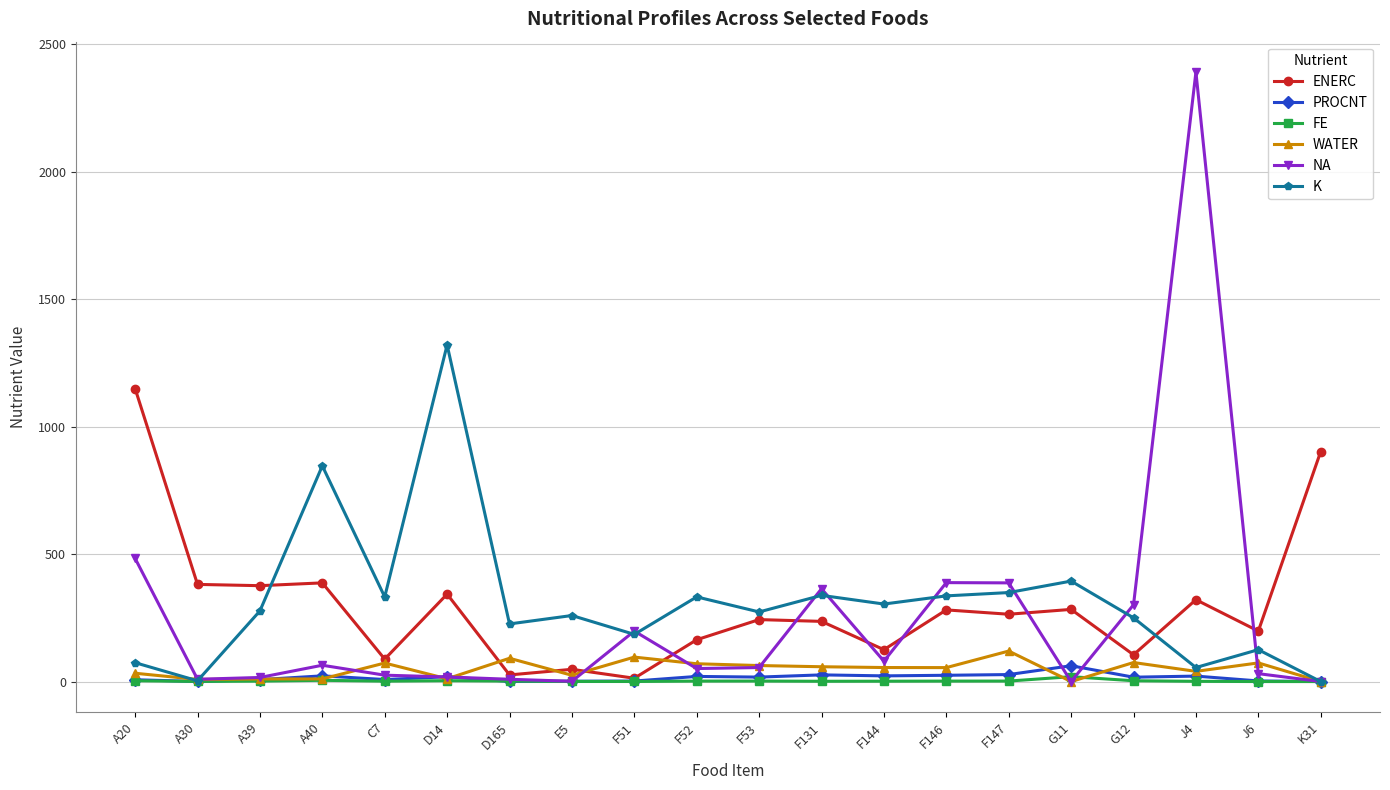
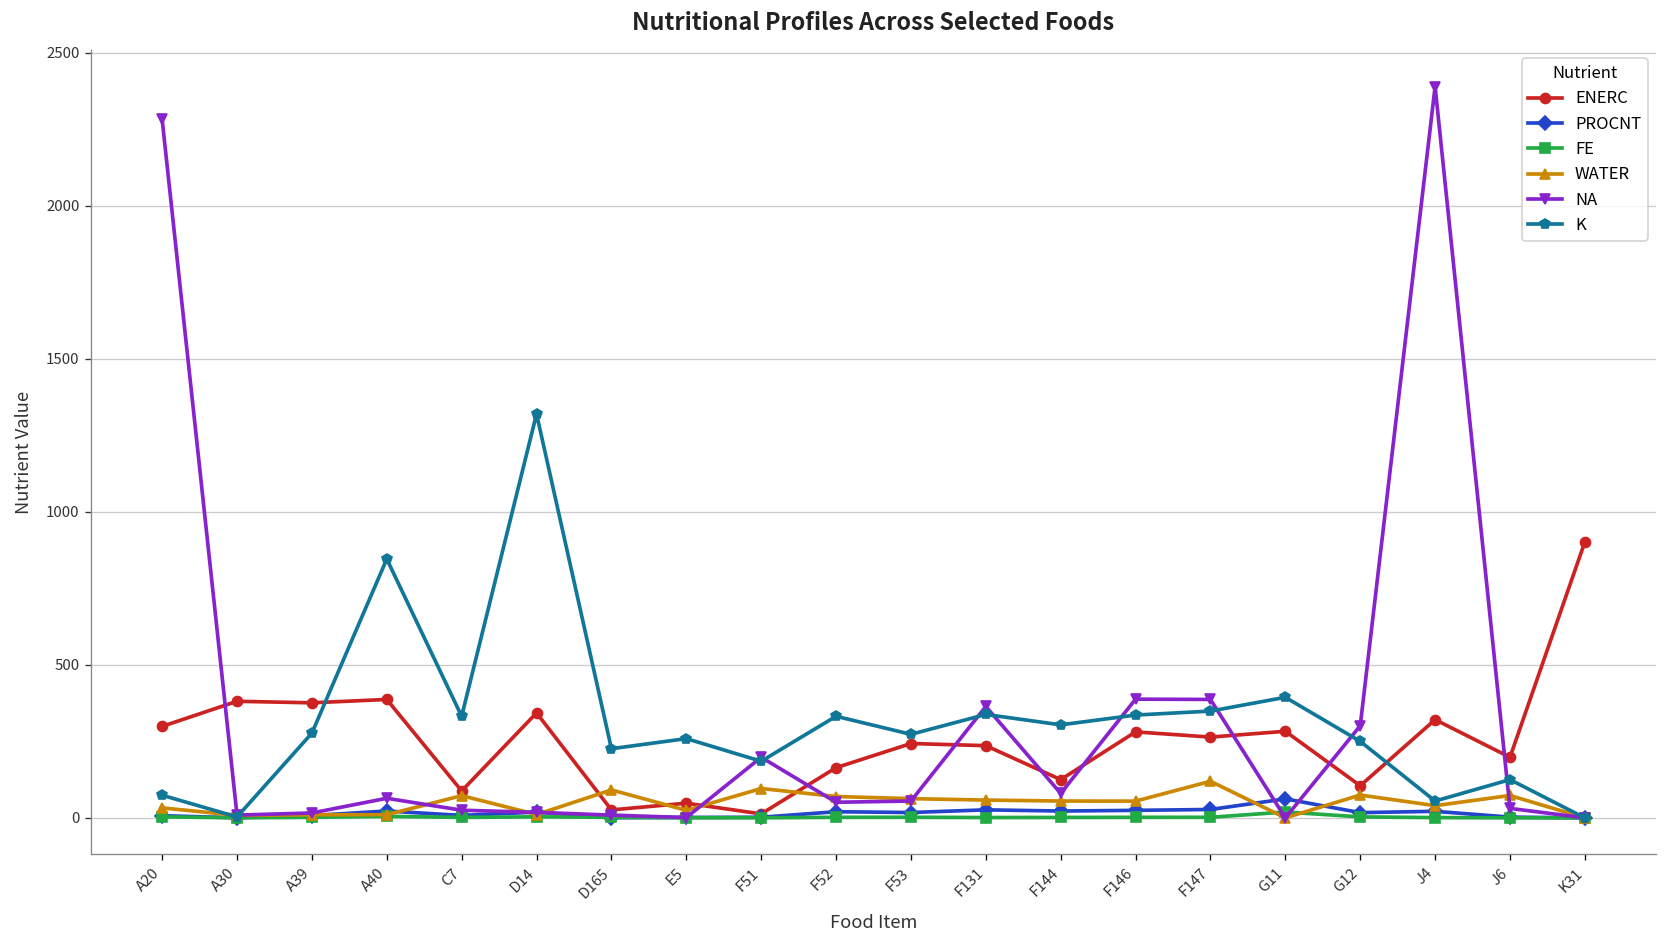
  {
    "ENERC": {
-     "A20": 1150,
+     "A20": 300,
      "A30": 380,
      "A39": 380,
      "A40": 390,
      "C7": 90,
      "D14": 340,
      "D165": 30,
      "E5": 50,
      "F51": 10,
      "F52": 160,
      "F53": 240,
      "F131": 240,
      "F144": 130,
      "F146": 280,
      "F147": 260,
      "G11": 280,
      "G12": 110,
      "J4": 320,
      "J6": 200,
      "K31": 900
    },
    "PROCNT": {
      "A40": 20,
      "F52": 20,
      "F53": 20,
      "F131": 30,
      "F144": 20,
      "F146": 20,
      "F147": 30,
      "G11": 60,
      "G12": 20,
      "J4": 20
    },
    "FE": {
      "F52": 0,
      "F53": 0,
      "F131": 0,
      "F144": 0,
      "F146": 0,
      "F147": 0,
      "G11": 20,
      "G12": 0,
      "J4": 0
    },
    "WATER": {
      "A20": 30,
      "C7": 70,
      "D165": 90,
      "E5": 20,
      "F51": 100,
      "F52": 70,
      "F131": 60,
      "F144": 60,
      "F146": 50,
      "F147": 120,
      "G12": 70,
      "J4": 40,
      "J6": 70
    },
    "NA": {
-     "A20": 480,
+     "A20": 2280,
      "A40": 60,
      "C7": 30,
      "F51": 200,
      "F52": 50,
      "F131": 360,
      "F144": 80,
      "F146": 390,
      "F147": 390,
      "G12": 300,
      "J4": 2390,
      "J6": 30
    },
    "K": {
      "A20": 70,
      "A39": 280,
      "A40": 850,
      "C7": 330,
      "D14": 1320,
      "D165": 230,
      "E5": 260,
      "F51": 190,
      "F52": 330,
      "F53": 270,
      "F131": 340,
      "F144": 300,
      "F146": 340,
      "F147": 350,
      "G11": 390,
      "G12": 250,
      "J4": 60,
      "J6": 130
    }
  }
